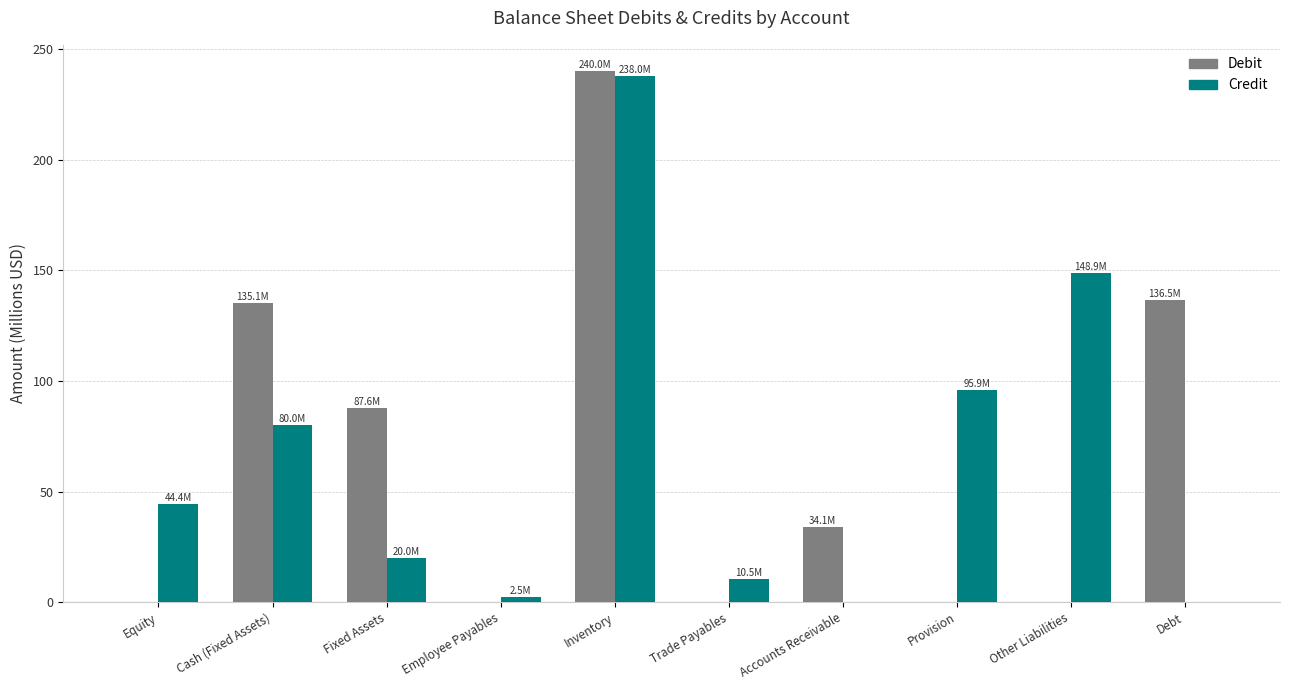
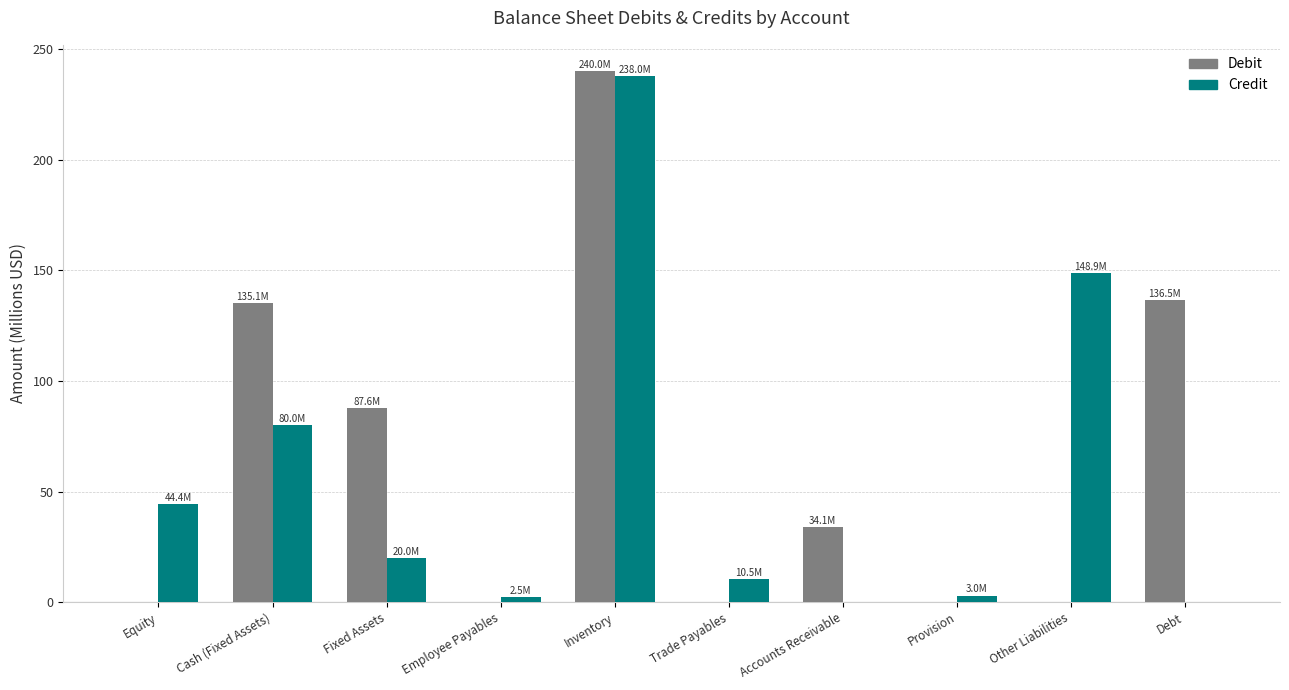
  {
    "Debit": {
      "Cash (Fixed Assets)": "135.1M",
      "Fixed Assets": "87.6M",
      "Inventory": "240.0M",
      "Accounts Receivable": "34.1M",
      "Debt": "136.5M"
    },
    "Credit": {
      "Equity": "44.4M",
      "Cash (Fixed Assets)": "80.0M",
      "Fixed Assets": "20.0M",
      "Employee Payables": "2.5M",
      "Inventory": "238.0M",
      "Trade Payables": "10.5M",
-     "Provision": "95.9M",
+     "Provision": "3.0M",
      "Other Liabilities": "148.9M"
    }
  }
